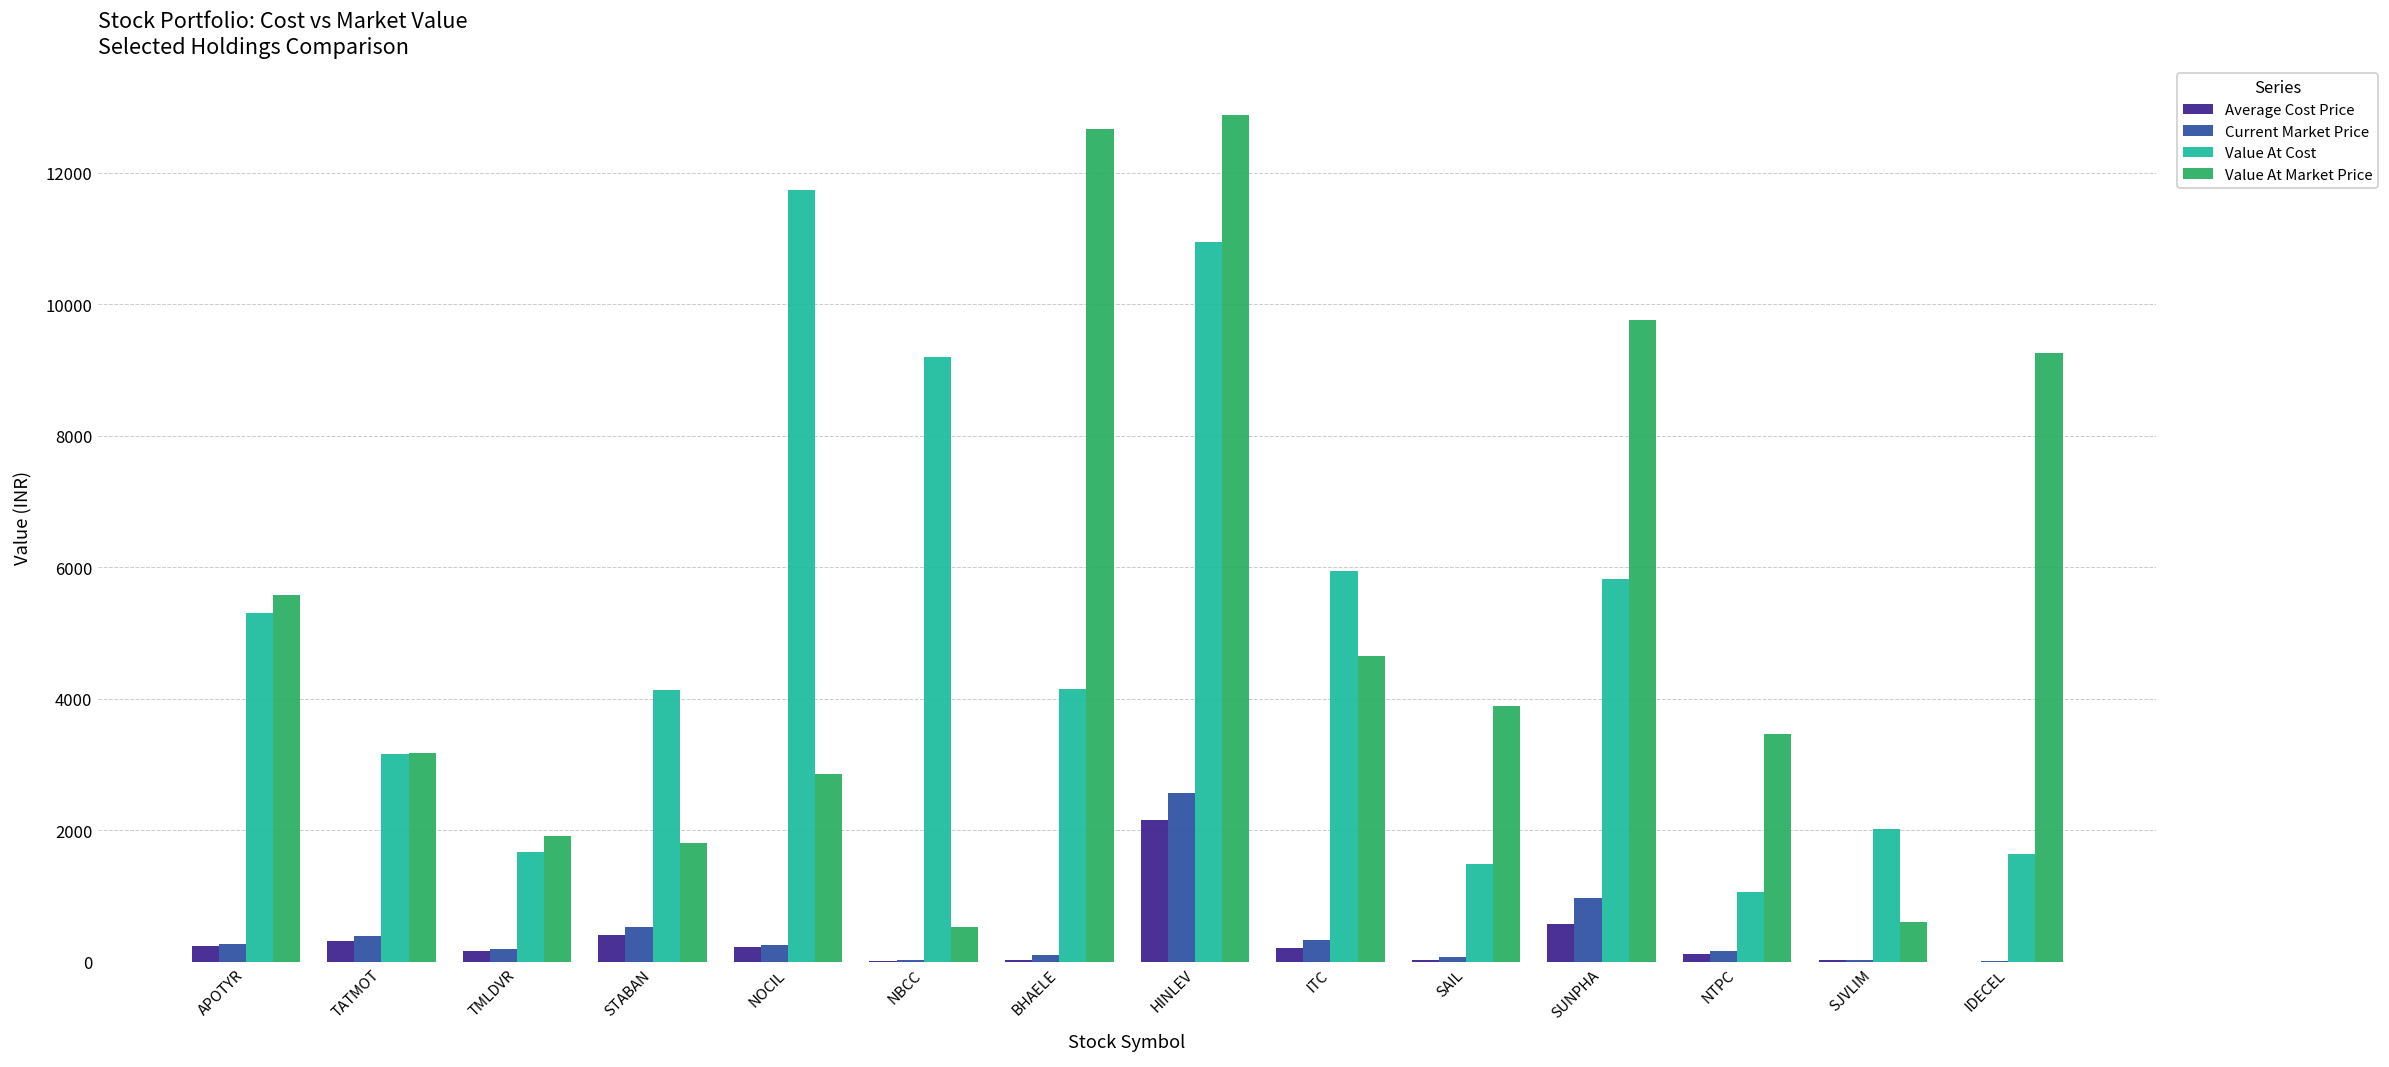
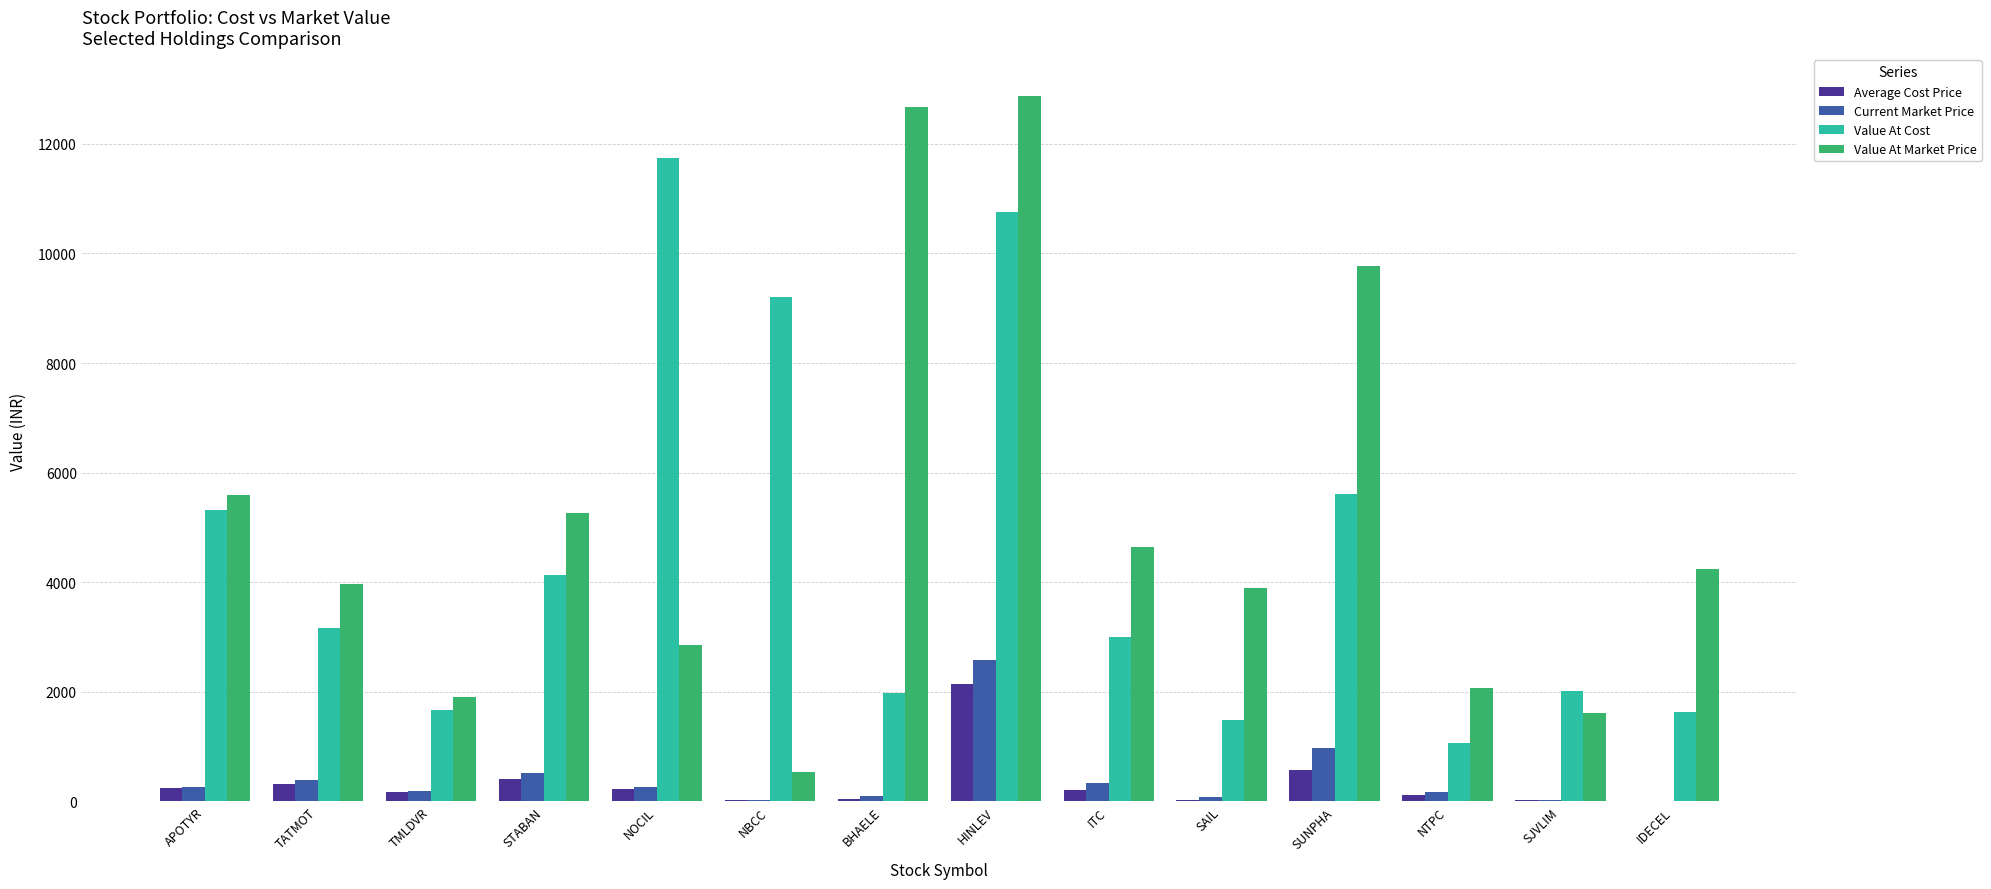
  {
    "Value At Cost": {
      "APOTYR": 5300,
      "TATMOT": 3200,
      "TMLDVR": 1700,
      "STABAN": 4100,
      "NOCIL": 11700,
      "NBCC": 9200,
-     "BHAELE": 4100,
-     "HINLEV": 10900,
-     "ITC": 5900,
+     "BHAELE": 2000,
+     "HINLEV": 10800,
+     "ITC": 3000,
      "SAIL": 1500,
-     "SUNPHA": 5800,
+     "SUNPHA": 5600,
      "NTPC": 1100,
      "SJVLIM": 2000,
      "IDECEL": 1600
    },
    "Value At Market Price": {
      "APOTYR": 5600,
-     "TATMOT": 3200,
+     "TATMOT": 4000,
      "TMLDVR": 1900,
-     "STABAN": 1800,
+     "STABAN": 5300,
      "NOCIL": 2900,
      "NBCC": 500,
      "BHAELE": 12700,
      "HINLEV": 12900,
      "ITC": 4600,
      "SAIL": 3900,
      "SUNPHA": 9800,
-     "NTPC": 3500,
-     "SJVLIM": 600,
-     "IDECEL": 9300
+     "NTPC": 2100,
+     "SJVLIM": 1600,
+     "IDECEL": 4300
    }
  }
